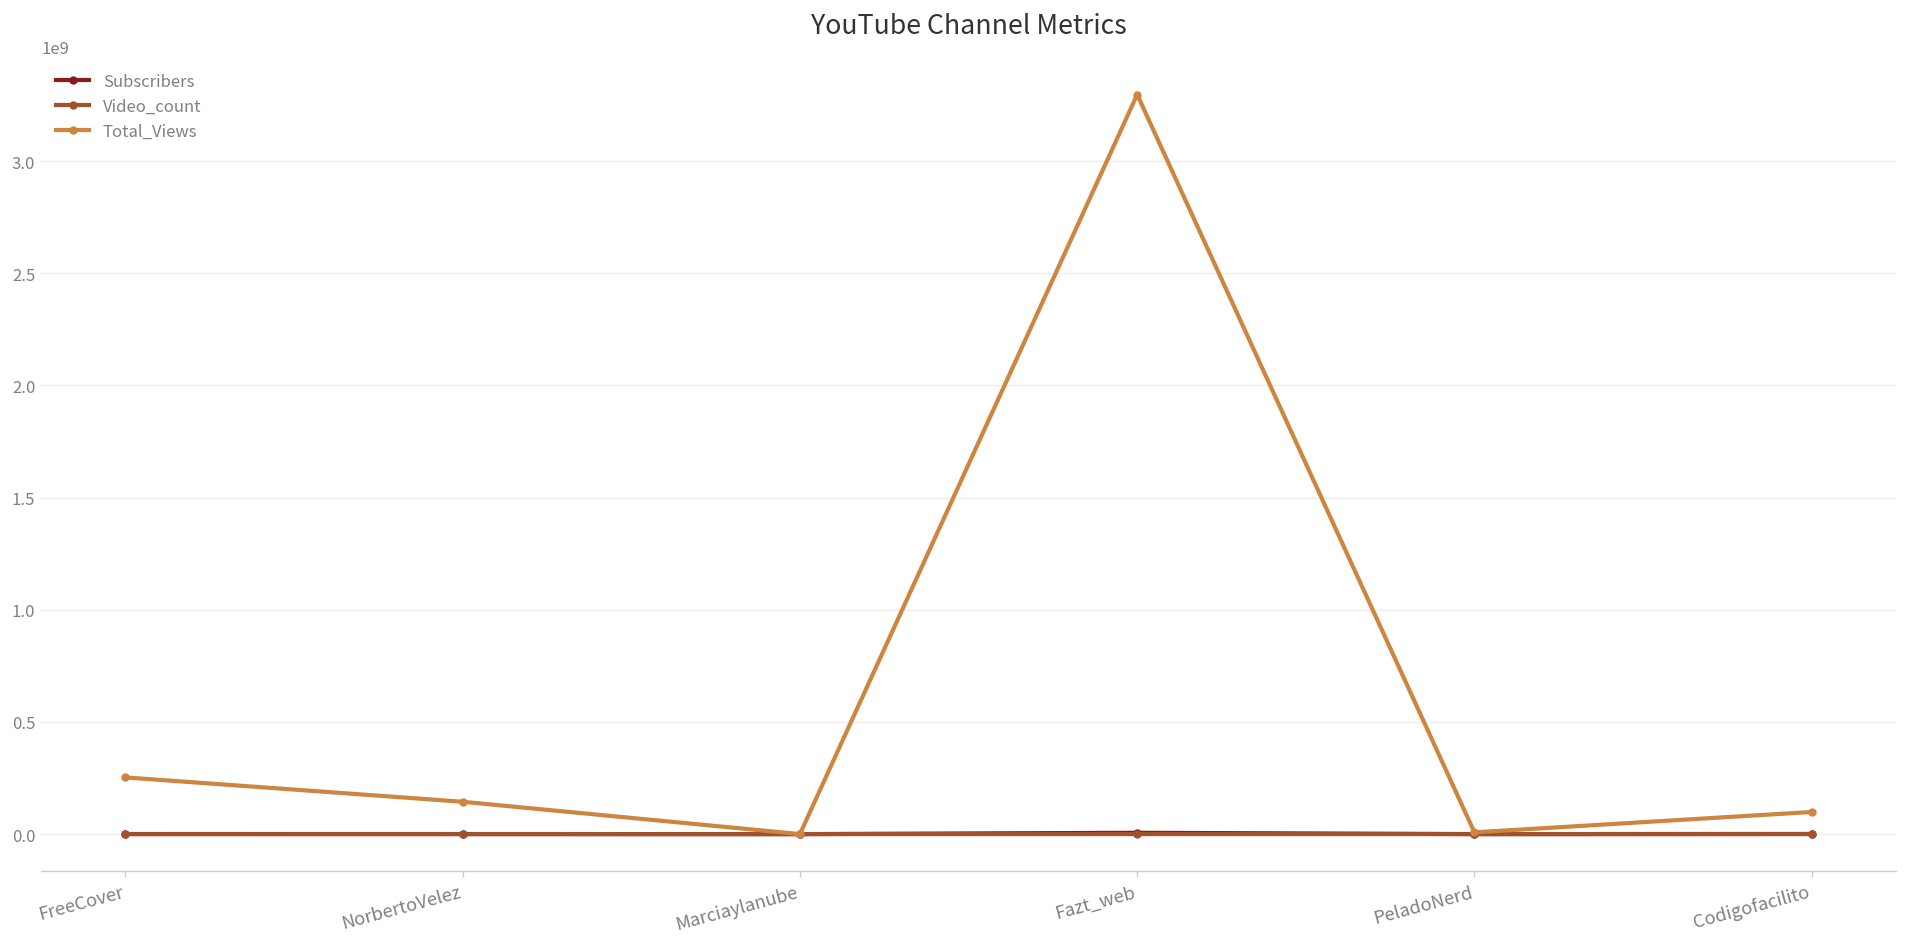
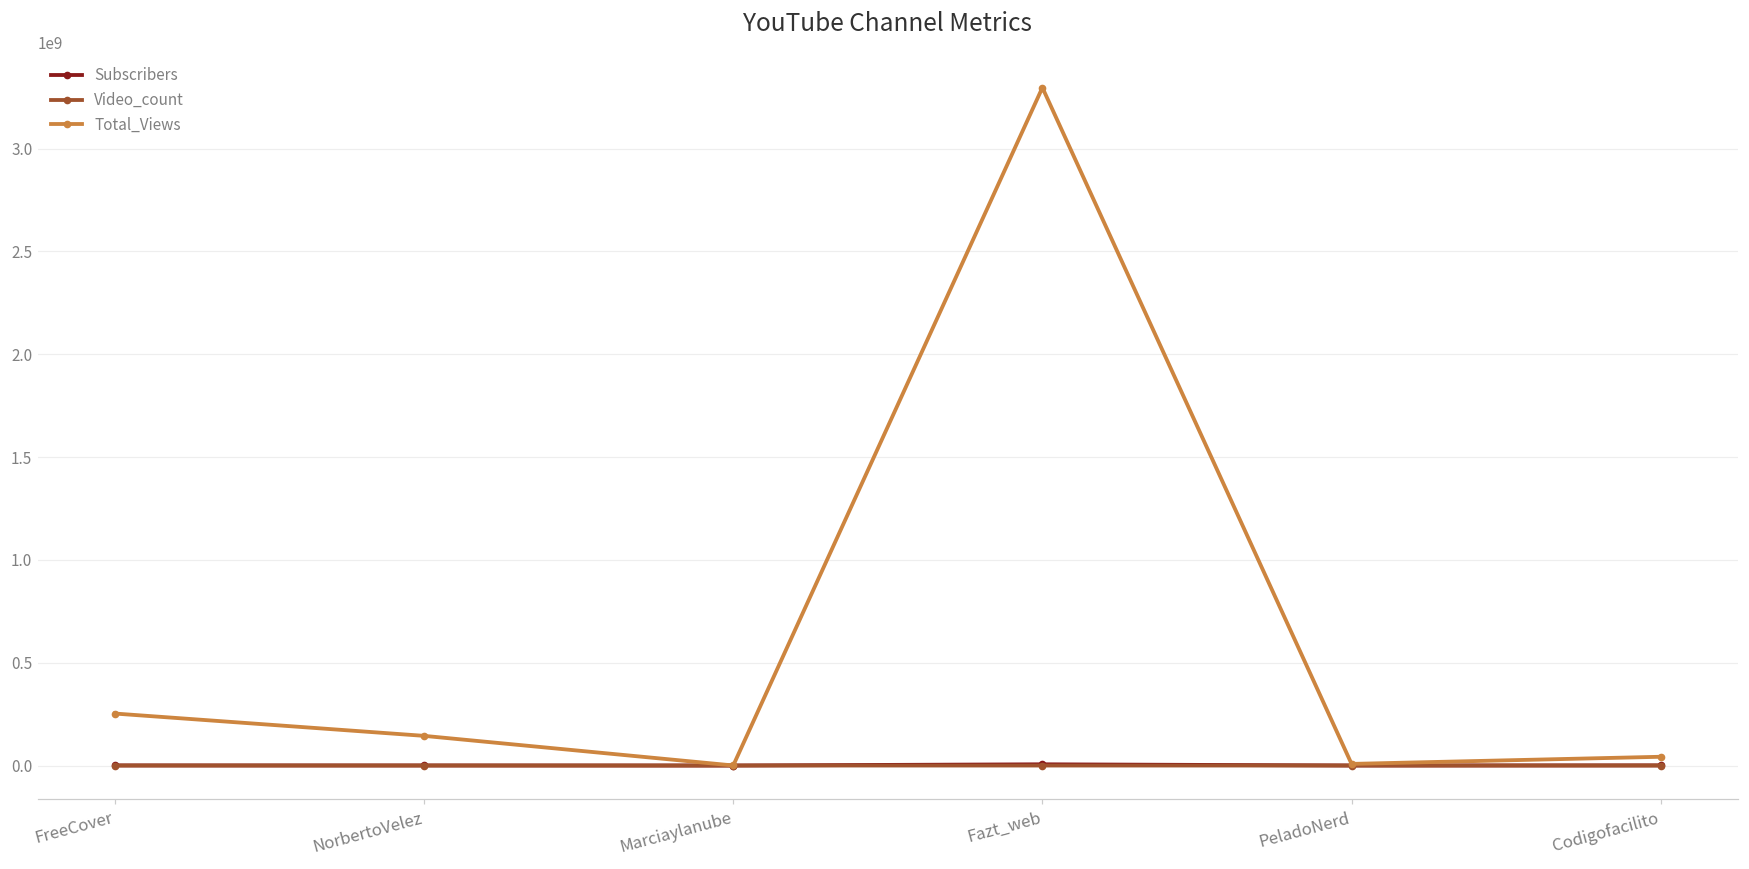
  {
    "Total_Views": {
      "FreeCover": 250000000,
      "NorbertoVelez": 140000000,
      "Fazt_web": 3300000000,
-     "Codigofacilito": 100000000
+     "Codigofacilito": 40000000
    }
  }
